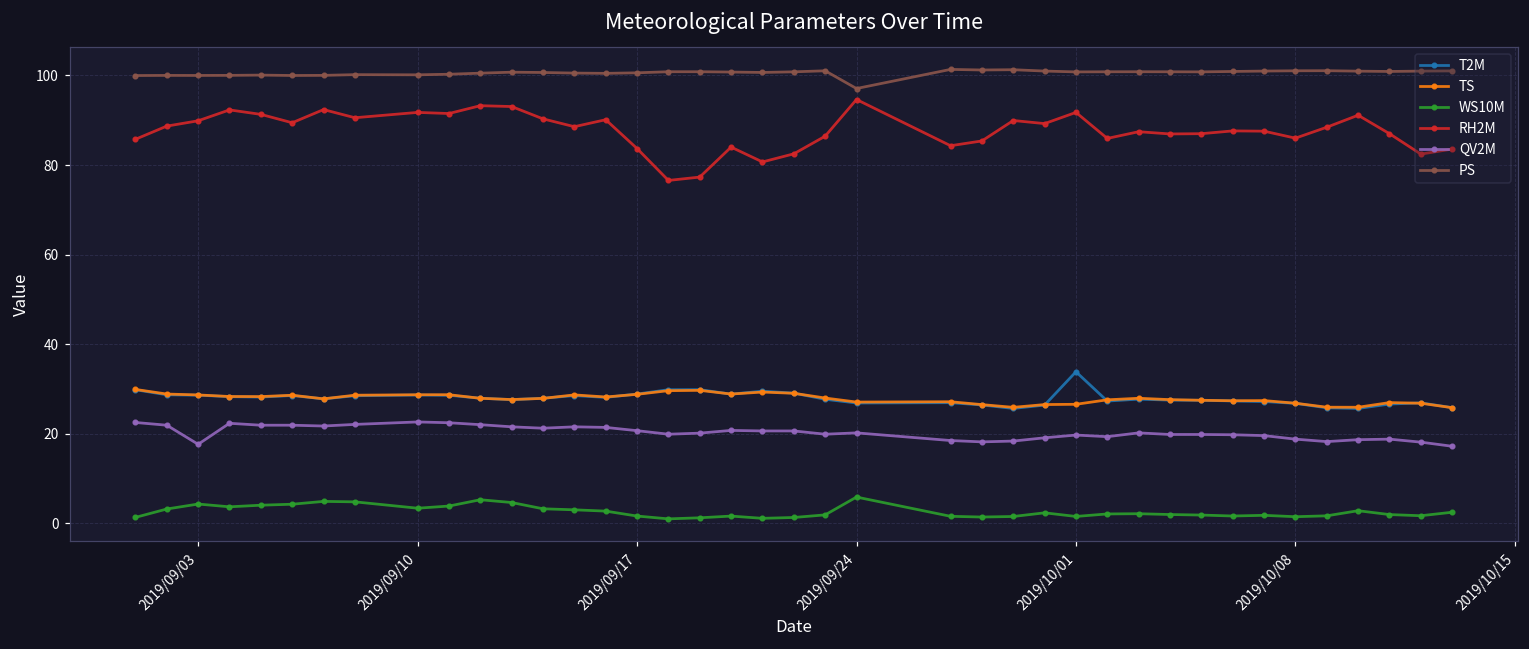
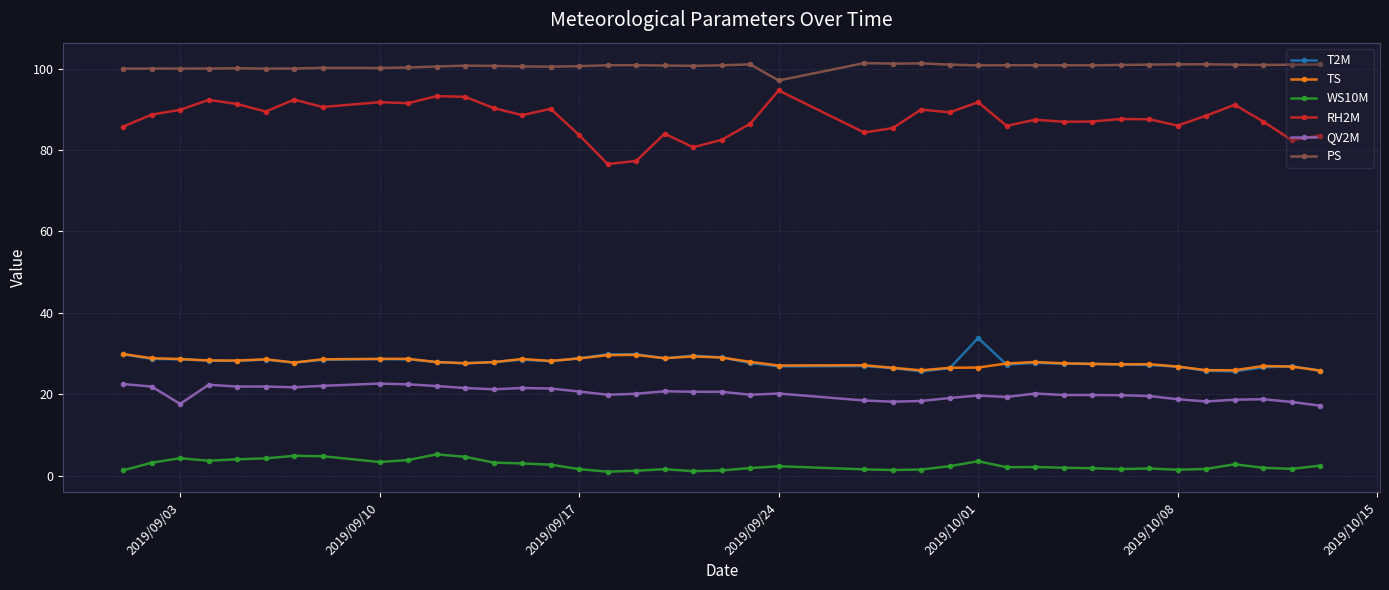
  {
    "T2M": {
      "2019/10/01": 34
    },
    "TS": {
      "2019/10/01": 27
    },
    "WS10M": {
      "2019/09/03": 4,
      "2019/09/10": 3,
      "2019/09/17": 2,
-     "2019/09/24": 6,
-     "2019/10/01": 2,
+     "2019/09/24": 2,
+     "2019/10/01": 4,
      "2019/10/08": 1
    },
    "RH2M": {
      "2019/09/03": 90,
      "2019/09/10": 92,
      "2019/09/17": 84,
      "2019/09/24": 95,
      "2019/10/01": 92,
      "2019/10/08": 86
    },
    "QV2M": {
      "2019/09/03": 18,
      "2019/09/10": 23,
      "2019/09/17": 21,
      "2019/09/24": 20,
      "2019/10/01": 20,
      "2019/10/08": 19
    },
    "PS": {
      "2019/09/03": 100,
      "2019/09/10": 100,
      "2019/09/17": 101,
      "2019/09/24": 97,
      "2019/10/01": 101,
      "2019/10/08": 101
    }
  }
